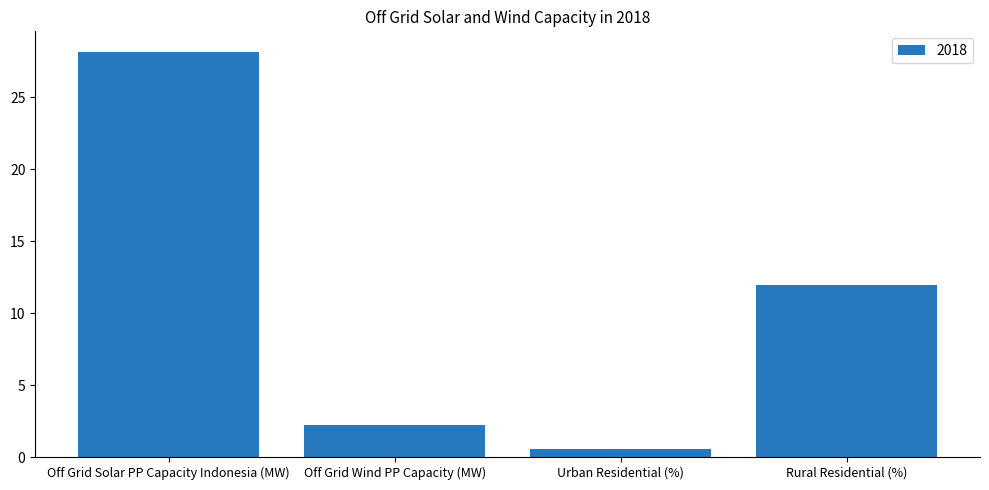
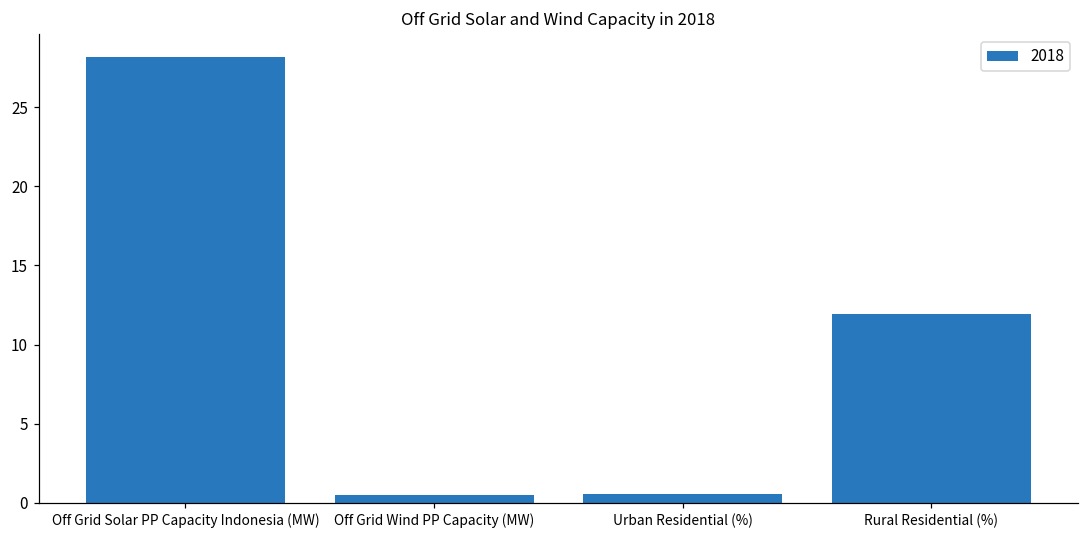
  {
    "Off Grid Solar PP Capacity Indonesia (MW)": 28.2,
-   "Off Grid Wind PP Capacity (MW)": 2.2,
+   "Off Grid Wind PP Capacity (MW)": 0.5,
    "Urban Residential (%)": 0.5,
    "Rural Residential (%)": 12.0
  }
